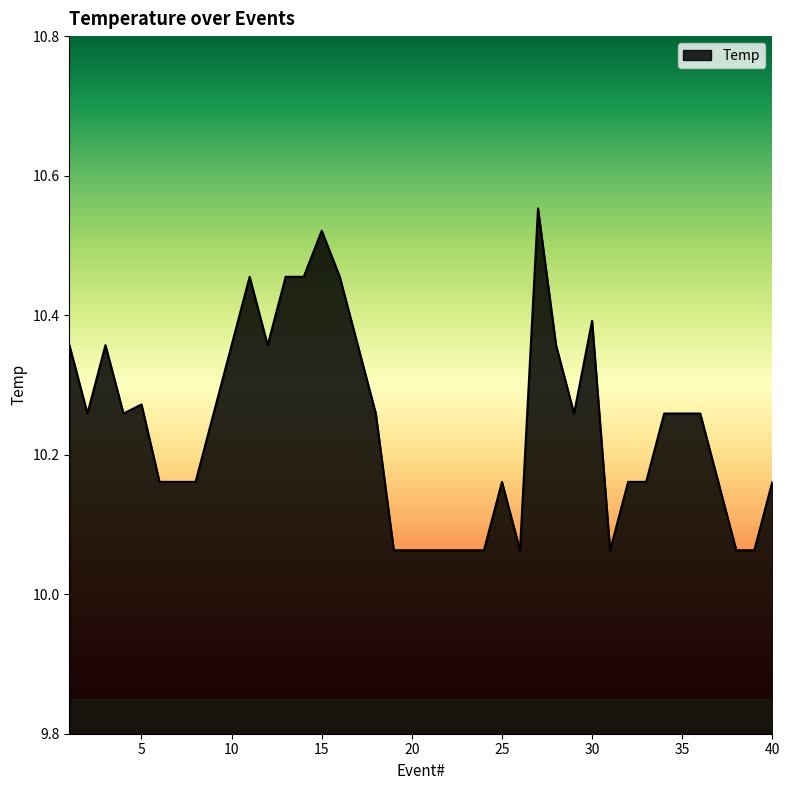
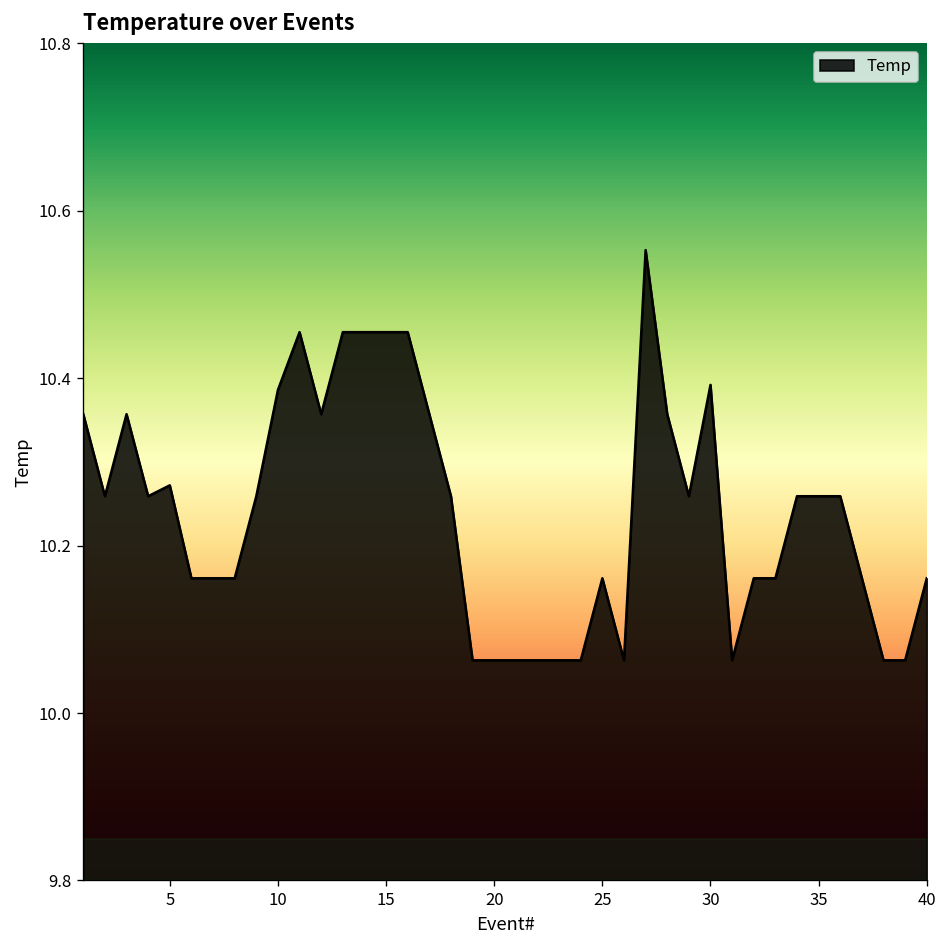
  {
    "5": 10.27,
-   "10": 10.36,
-   "15": 10.52,
+   "10": 10.39,
+   "15": 10.46,
    "20": 10.06,
    "25": 10.16,
    "30": 10.39,
    "35": 10.26,
    "40": 10.16
  }
